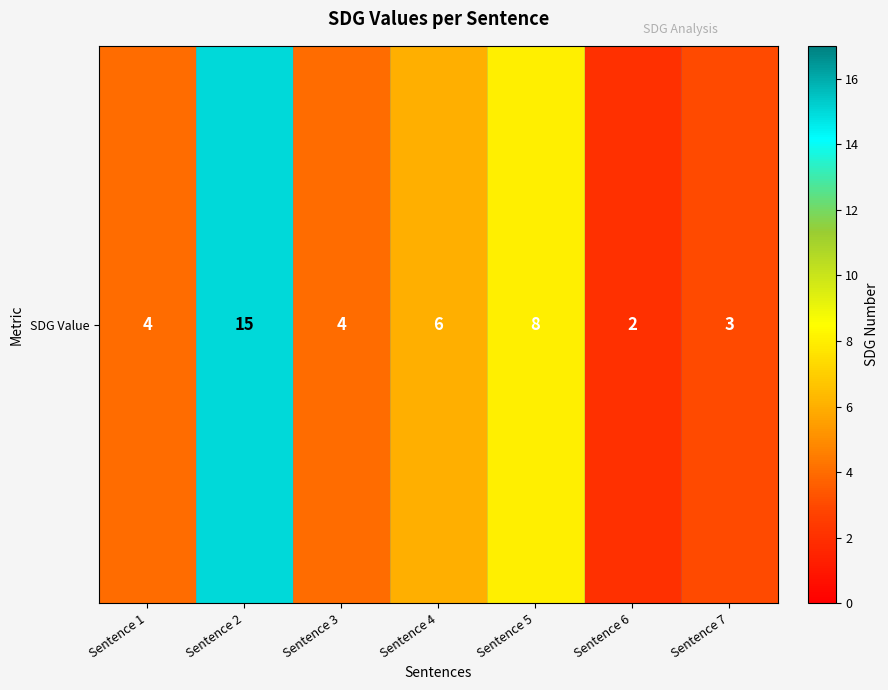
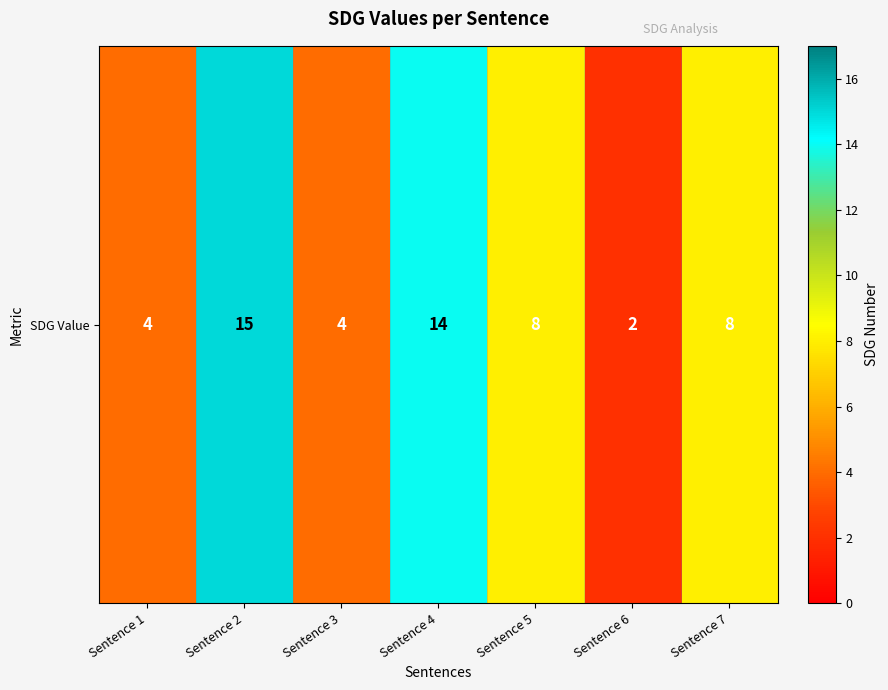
  {
    "SDG Value": {
      "Sentence 1": 4,
      "Sentence 2": 15,
      "Sentence 3": 4,
-     "Sentence 4": 6,
+     "Sentence 4": 14,
      "Sentence 5": 8,
      "Sentence 6": 2,
-     "Sentence 7": 3
+     "Sentence 7": 8
    }
  }
